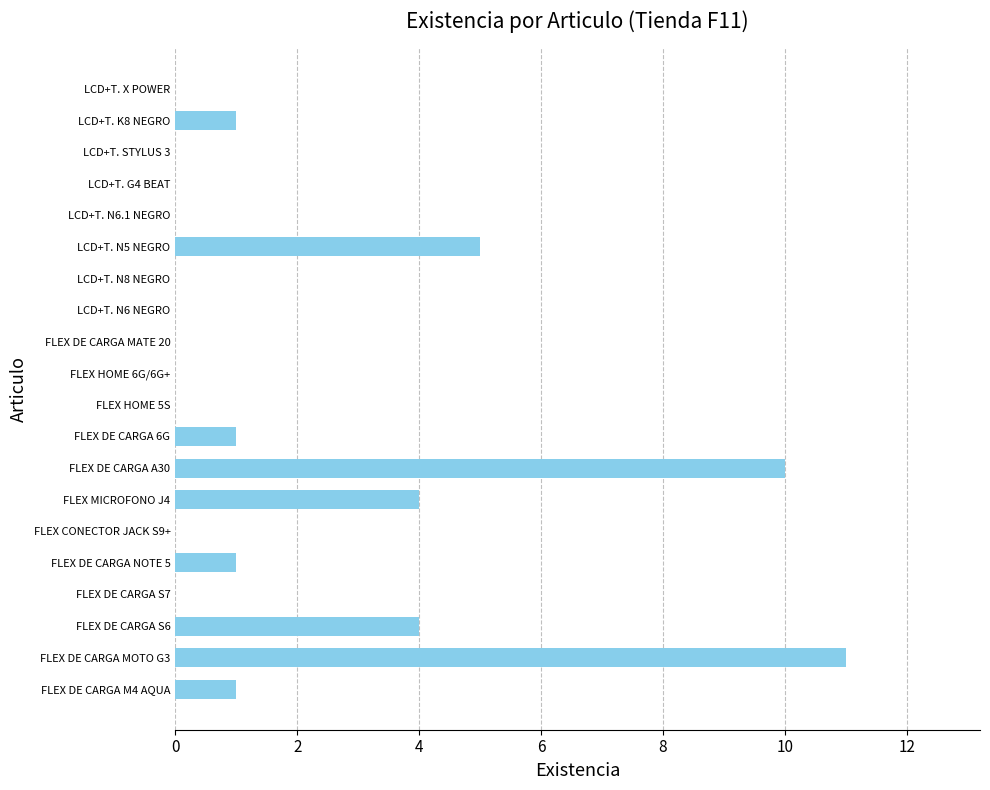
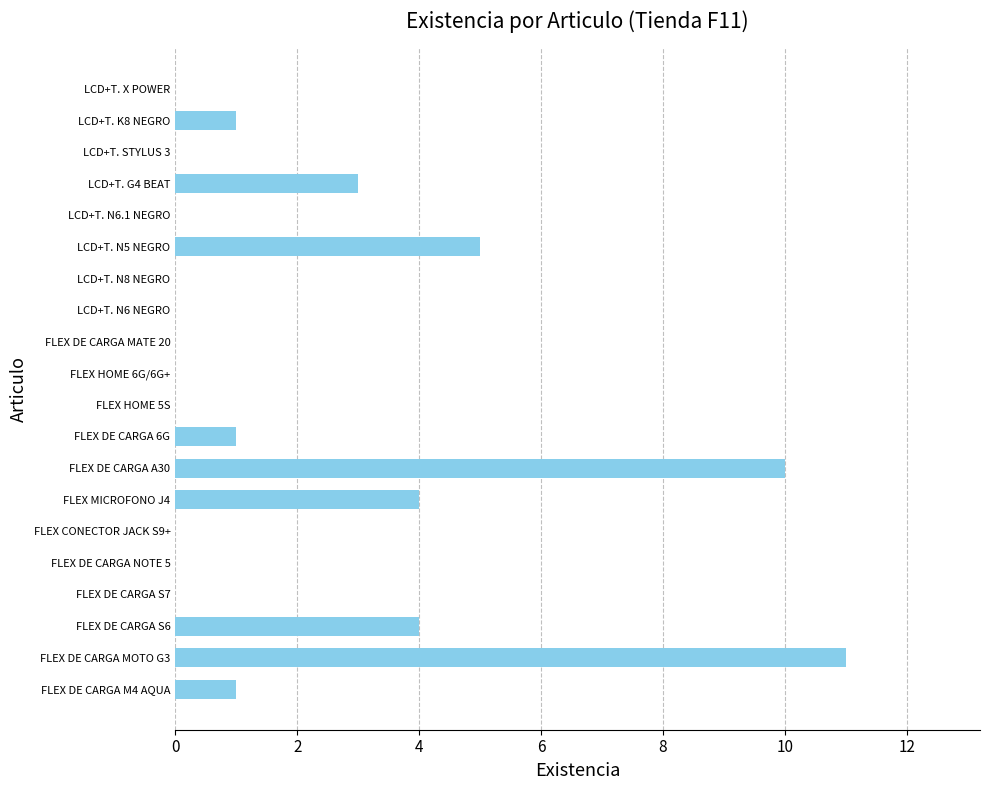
  {
    "LCD+T. X POWER": 0,
    "LCD+T. K8 NEGRO": 1,
    "LCD+T. STYLUS 3": 0,
-   "LCD+T. G4 BEAT": 0,
+   "LCD+T. G4 BEAT": 3,
    "LCD+T. N6.1 NEGRO": 0,
    "LCD+T. N5 NEGRO": 5,
    "LCD+T. N8 NEGRO": 0,
    "LCD+T. N6 NEGRO": 0,
    "FLEX DE CARGA MATE 20": 0,
    "FLEX HOME 6G/6G+": 0,
    "FLEX HOME 5S": 0,
    "FLEX DE CARGA 6G": 1,
    "FLEX DE CARGA A30": 10,
    "FLEX MICROFONO J4": 4,
    "FLEX CONECTOR JACK S9+": 0,
-   "FLEX DE CARGA NOTE 5": 1,
+   "FLEX DE CARGA NOTE 5": 0,
    "FLEX DE CARGA S7": 0,
    "FLEX DE CARGA S6": 4,
    "FLEX DE CARGA MOTO G3": 11,
    "FLEX DE CARGA M4 AQUA": 1
  }
